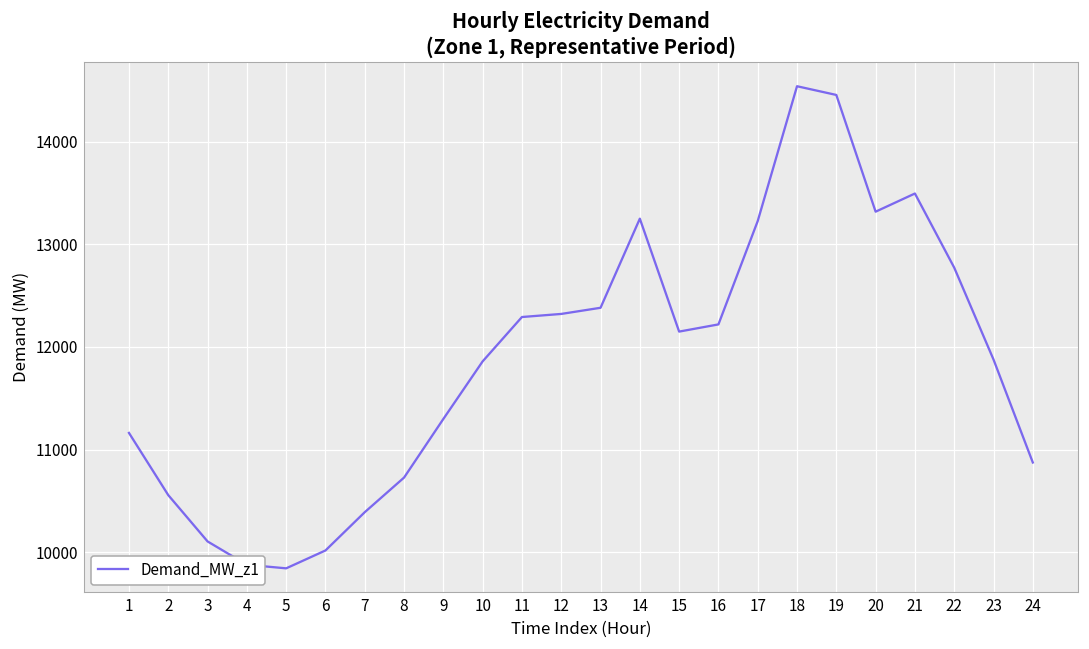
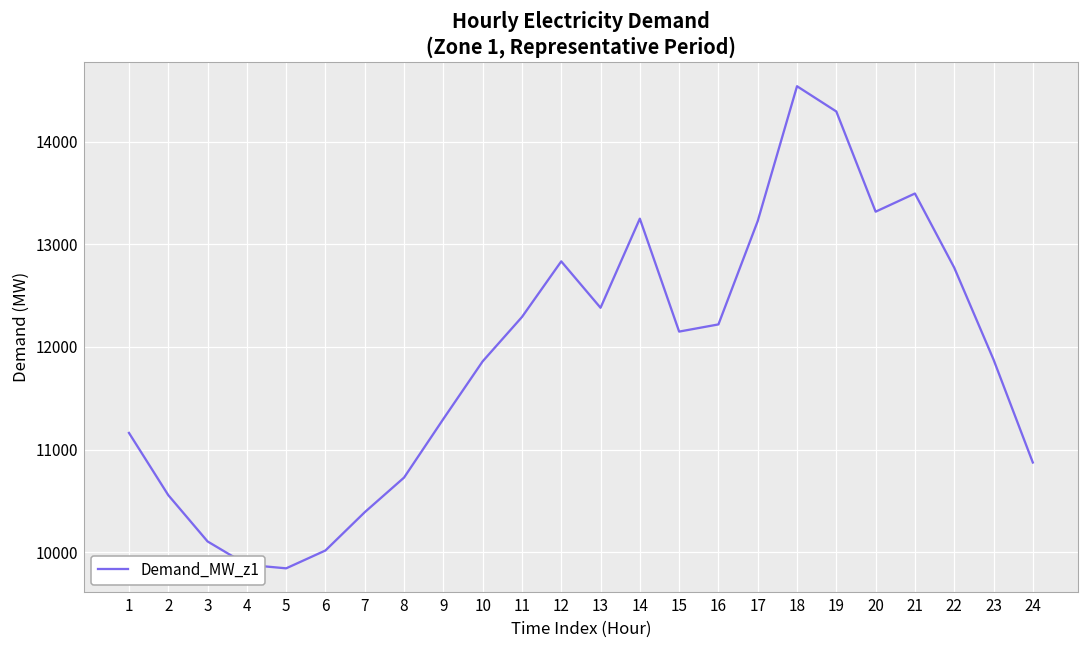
  {
    "1": 11200,
    "2": 10600,
    "3": 10100,
    "5": 9800,
    "6": 10000,
    "7": 10400,
    "8": 10700,
    "9": 11300,
    "10": 11900,
    "11": 12300,
-   "12": 12300,
+   "12": 12800,
    "13": 12400,
    "14": 13200,
    "15": 12100,
    "16": 12200,
    "17": 13200,
    "18": 14500,
-   "19": 14500,
+   "19": 14300,
    "20": 13300,
    "21": 13500,
    "22": 12800,
    "23": 11900,
    "24": 10900
  }
